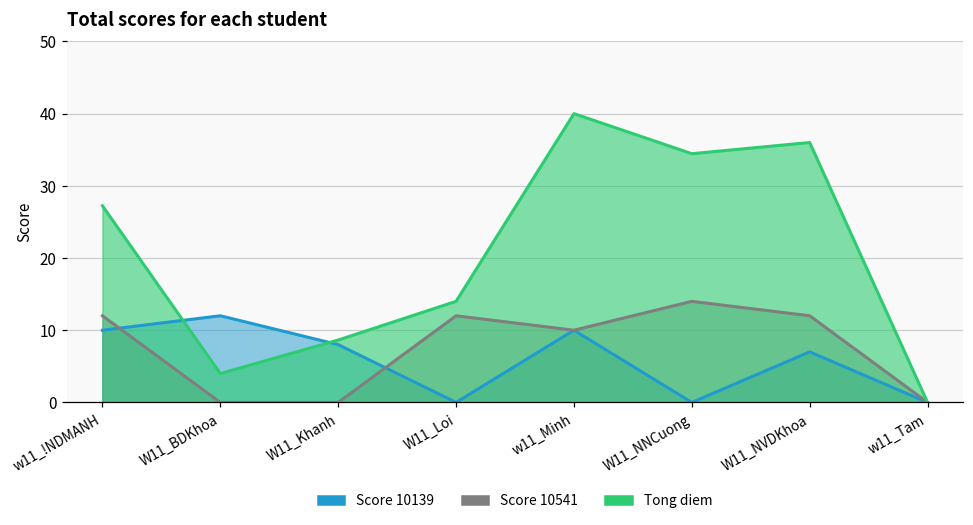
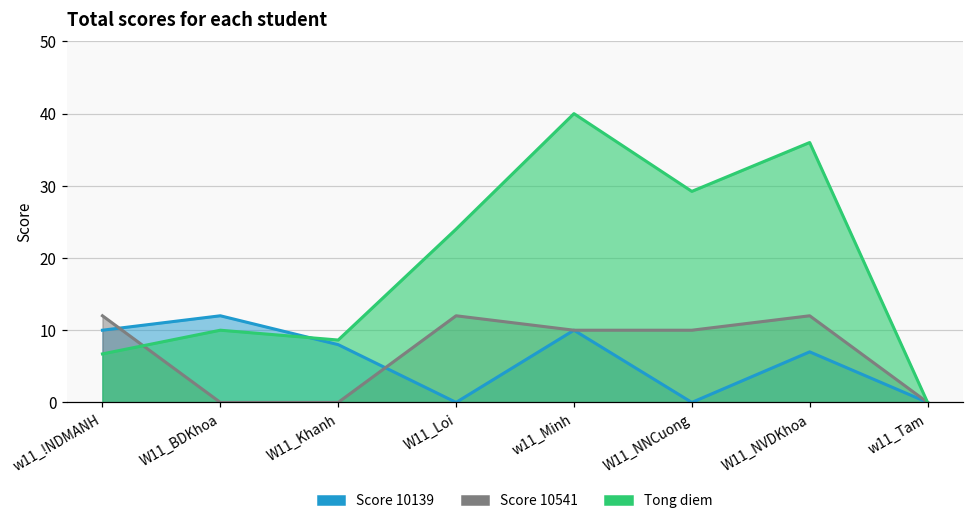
  {
    "Score 10139": {
      "w11_!NDMANH": 10,
      "W11_BDKhoa": 12,
      "W11_Khanh": 8,
      "W11_Loi": 0,
      "W11_NNCuong": 0,
      "W11_NVDKhoa": 7
    },
    "Score 10541": {
      "w11_!NDMANH": 12,
      "W11_BDKhoa": 0,
      "W11_Khanh": 0,
      "W11_Loi": 12,
-     "W11_NNCuong": 14,
+     "W11_NNCuong": 10,
      "W11_NVDKhoa": 12
    },
    "Tong diem": {
-     "w11_!NDMANH": 27,
-     "W11_BDKhoa": 4,
+     "w11_!NDMANH": 7,
+     "W11_BDKhoa": 10,
      "W11_Khanh": 9,
-     "W11_Loi": 14,
+     "W11_Loi": 24,
      "w11_Minh": 40,
-     "W11_NNCuong": 34,
+     "W11_NNCuong": 29,
      "W11_NVDKhoa": 36
    }
  }
